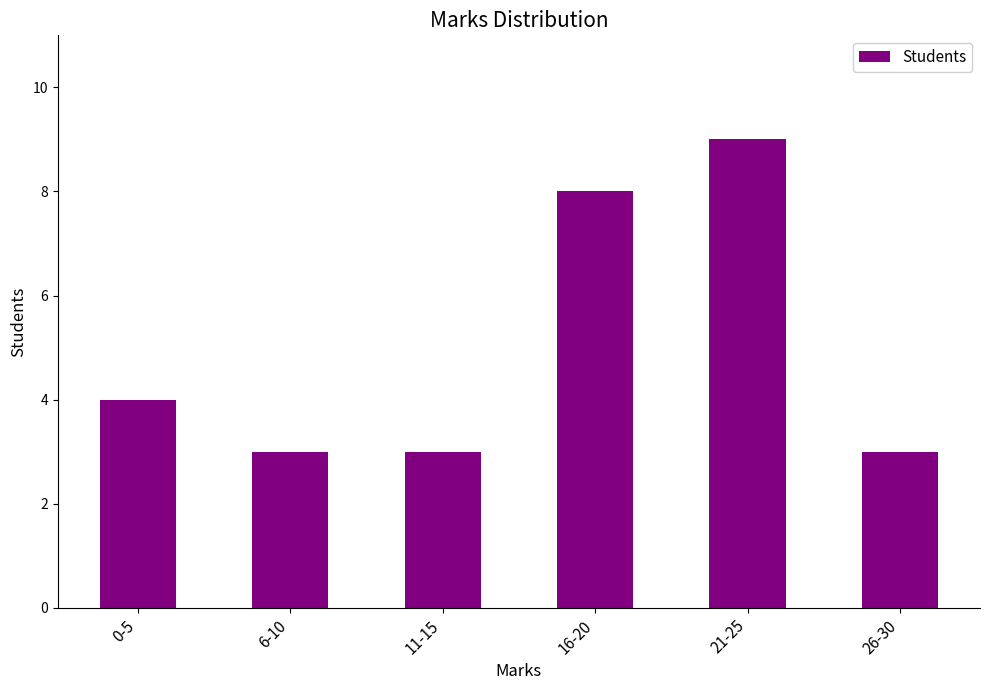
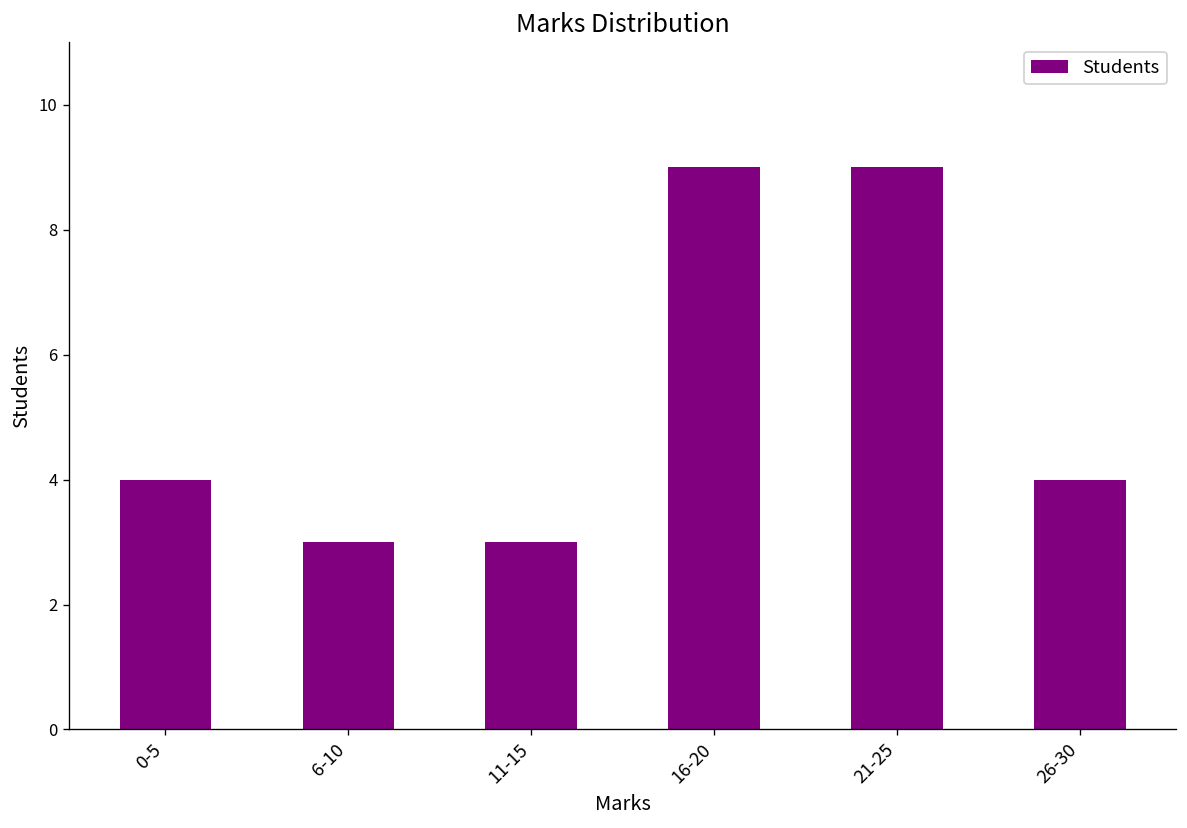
  {
    "0-5": 4,
    "6-10": 3,
    "11-15": 3,
-   "16-20": 8,
+   "16-20": 9,
    "21-25": 9,
-   "26-30": 3
+   "26-30": 4
  }
